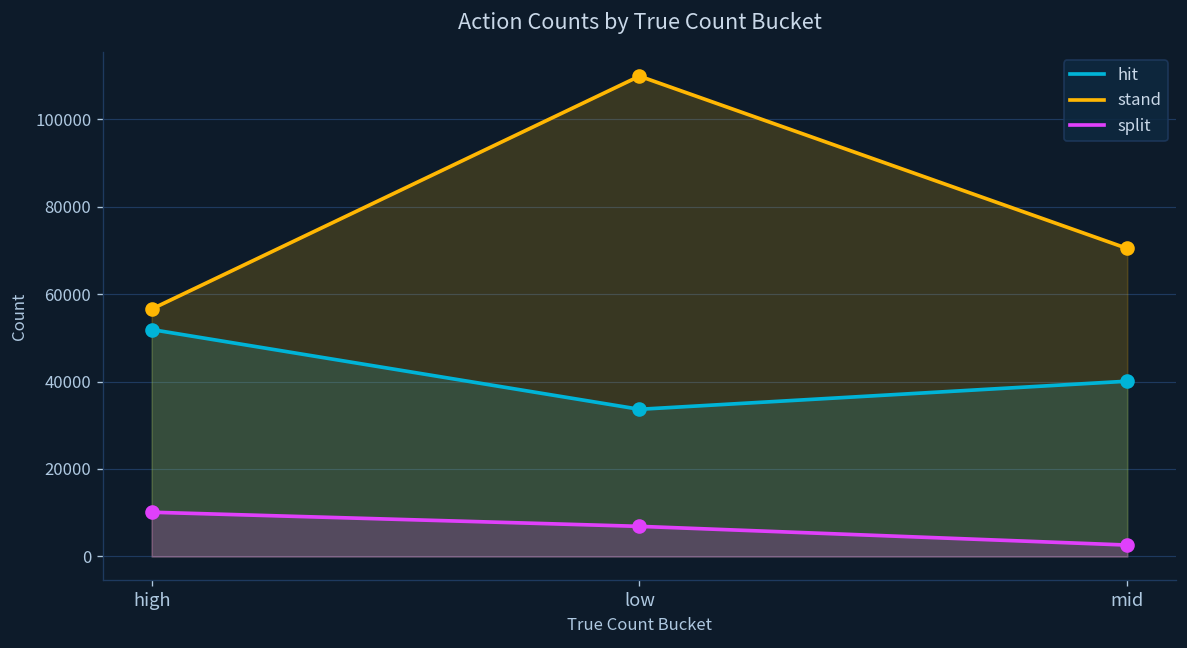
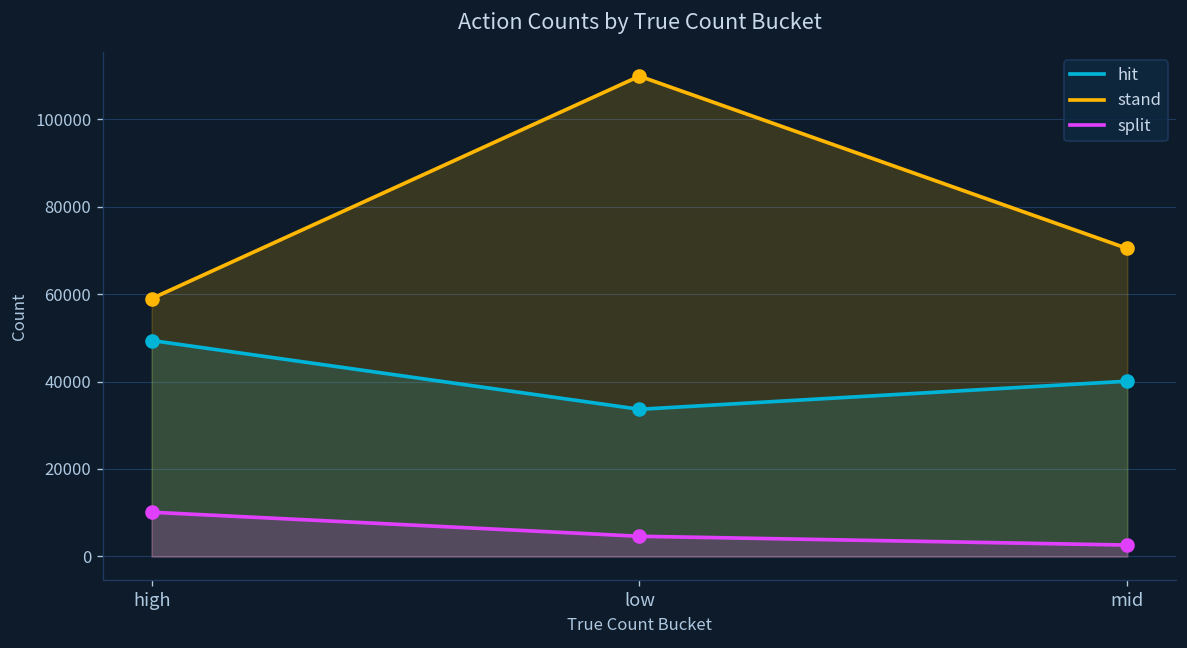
  {
    "hit": {
-     "high": 52000,
+     "high": 49000,
      "low": 34000,
      "mid": 40000
    },
    "stand": {
-     "high": 57000,
+     "high": 59000,
      "low": 110000,
      "mid": 70000
    },
    "split": {
      "high": 10000,
-     "low": 7000,
+     "low": 5000,
      "mid": 3000
    }
  }
